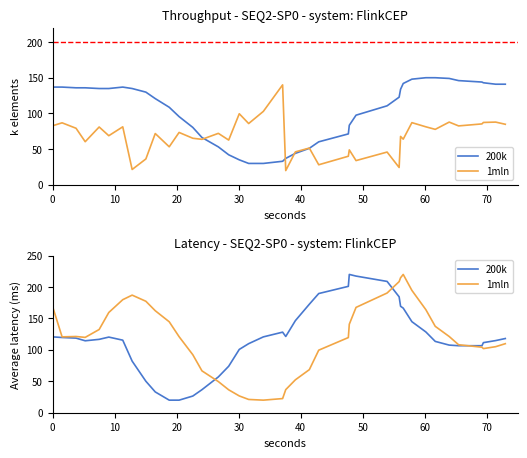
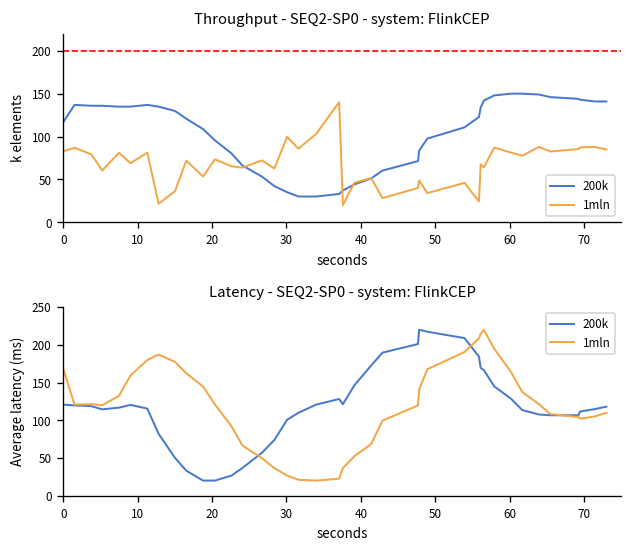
  {
    "Throughput - SEQ2-SP0 - system: FlinkCEP": {
      "200k": {
-       "0": 140
+       "0": 120
      },
      "1mln": {
        "0": 80
      }
    },
    "Latency - SEQ2-SP0 - system: FlinkCEP": {
      "200k": {
        "0": 120
      },
      "1mln": {
        "0": 170
      }
    }
  }
